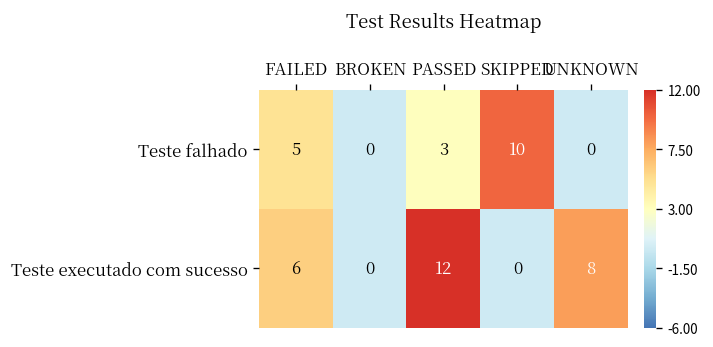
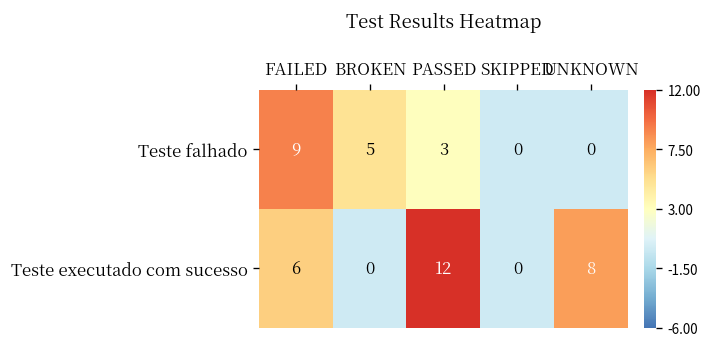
  {
    "Teste falhado": {
-     "FAILED": 5,
-     "BROKEN": 0,
+     "FAILED": 9,
+     "BROKEN": 5,
      "PASSED": 3,
-     "SKIPPED": 10,
+     "SKIPPED": 0,
      "UNKNOWN": 0
    },
    "Teste executado com sucesso": {
      "FAILED": 6,
      "BROKEN": 0,
      "PASSED": 12,
      "SKIPPED": 0,
      "UNKNOWN": 8
    }
  }
